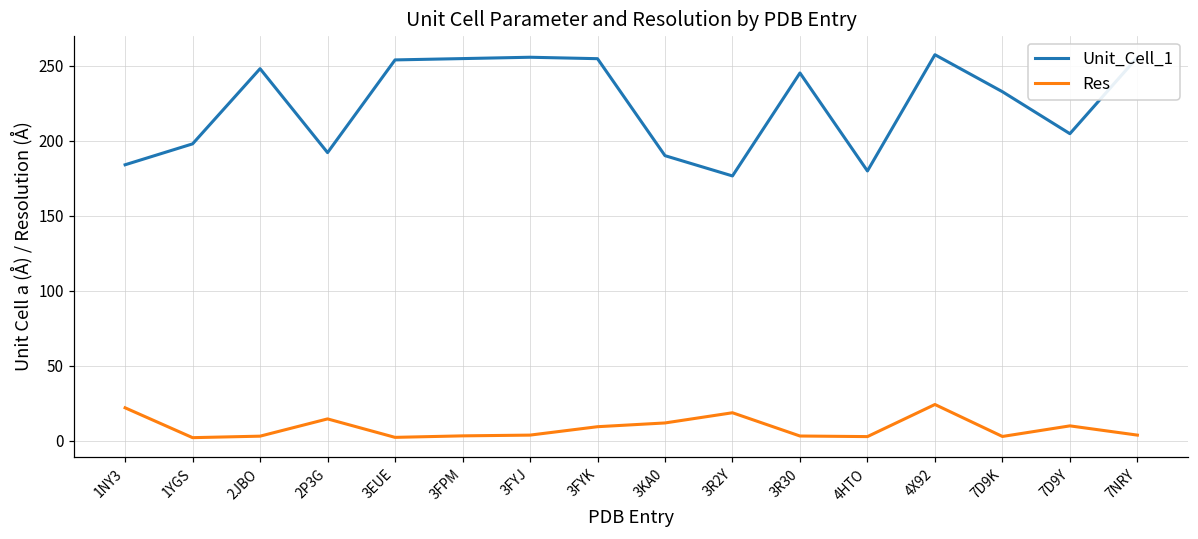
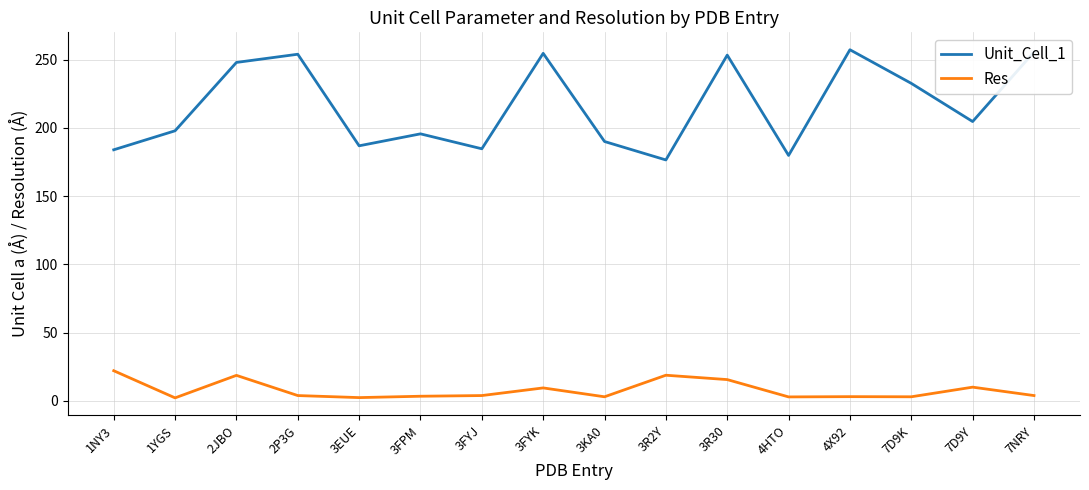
  {
    "Unit_Cell_1": {
      "1NY3": 184,
      "1YGS": 198,
      "2JBO": 248,
-     "2P3G": 192,
-     "3EUE": 254,
-     "3FPM": 255,
-     "3FYJ": 256,
+     "2P3G": 254,
+     "3EUE": 187,
+     "3FPM": 196,
+     "3FYJ": 185,
      "3FYK": 255,
      "3KA0": 190,
      "3R2Y": 176,
-     "3R30": 245,
+     "3R30": 253,
      "4HTO": 180,
      "4X92": 257,
      "7D9K": 233,
      "7D9Y": 205
    },
    "Res": {
      "1NY3": 22,
      "1YGS": 2,
-     "2JBO": 3,
-     "2P3G": 15,
+     "2JBO": 19,
+     "2P3G": 4,
      "3EUE": 2,
      "3FPM": 3,
      "3FYJ": 4,
      "3FYK": 9,
-     "3KA0": 12,
+     "3KA0": 3,
      "3R2Y": 19,
-     "3R30": 3,
+     "3R30": 16,
      "4HTO": 3,
-     "4X92": 24,
+     "4X92": 3,
      "7D9K": 3,
      "7D9Y": 10,
      "7NRY": 4
    }
  }
